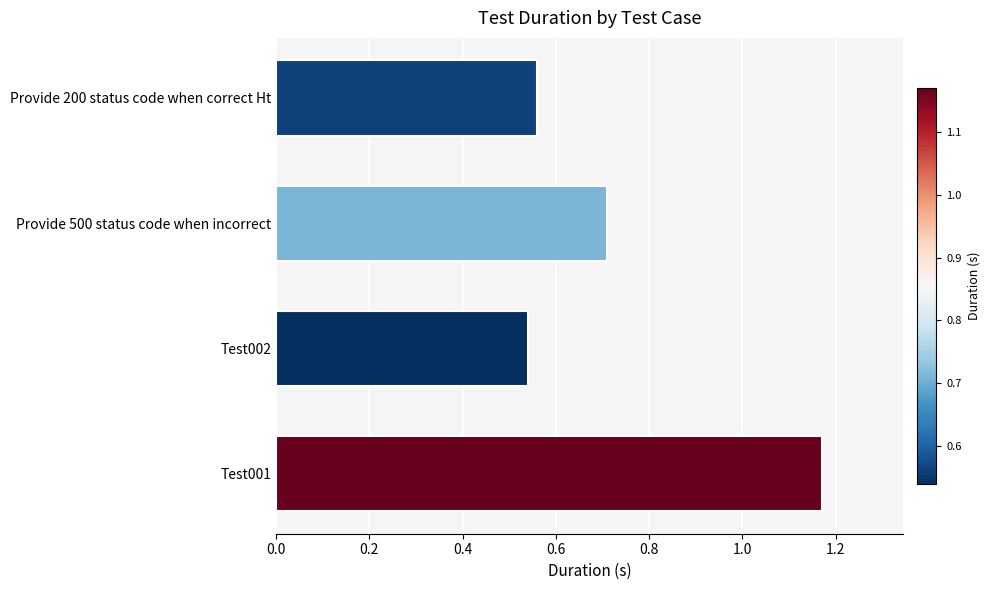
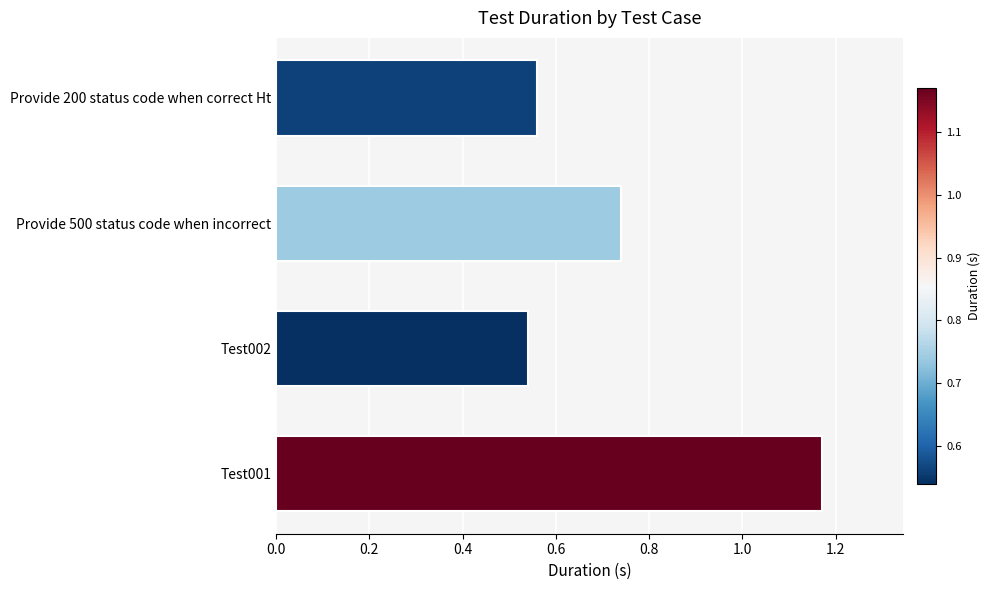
  {
    "Provide 200 status code when correct Ht": 0.56,
-   "Provide 500 status code when incorrect": 0.71,
+   "Provide 500 status code when incorrect": 0.74,
    "Test002": 0.54,
    "Test001": 1.17
  }
